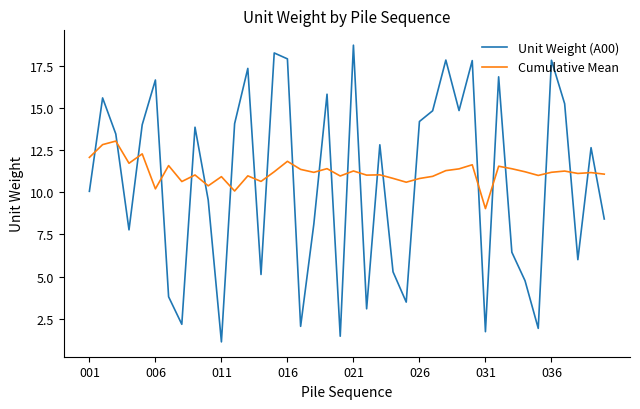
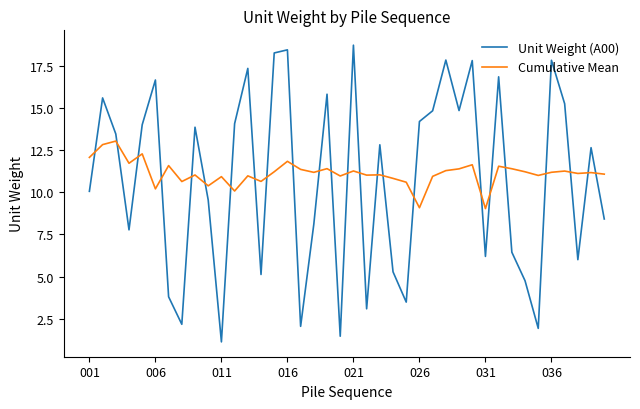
  {
    "Unit Weight (A00)": {
      "001": 10.1,
      "006": 16.6,
      "011": 1.1,
-     "016": 17.9,
+     "016": 18.4,
      "021": 18.7,
      "026": 14.2,
-     "031": 1.7,
+     "031": 6.2,
      "036": 17.8
    },
    "Cumulative Mean": {
      "001": 12.1,
      "006": 10.2,
      "011": 10.9,
      "016": 11.8,
      "021": 11.3,
-     "026": 10.8,
+     "026": 9.1,
      "031": 9.0,
      "036": 11.2
    }
  }
